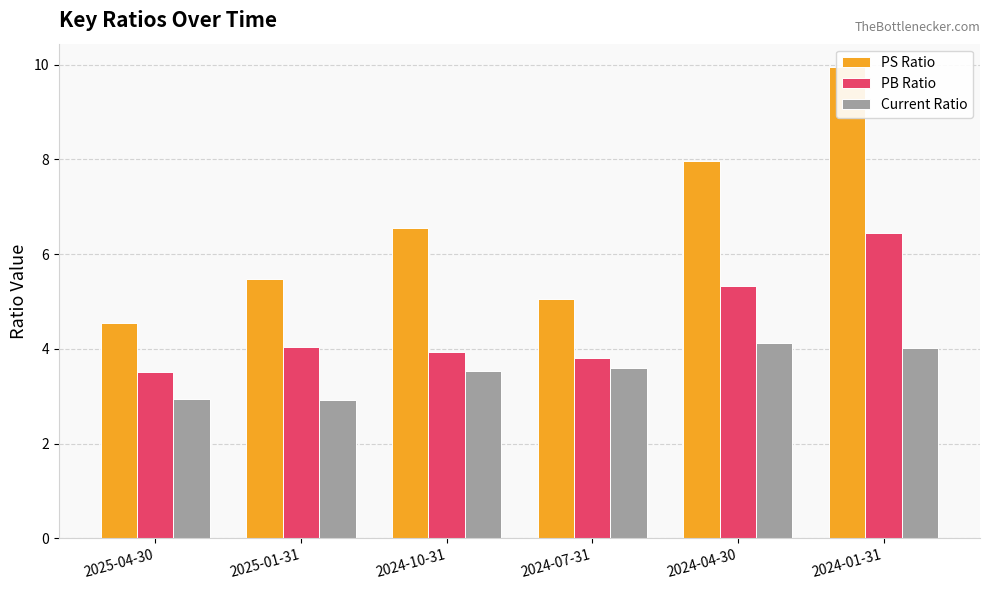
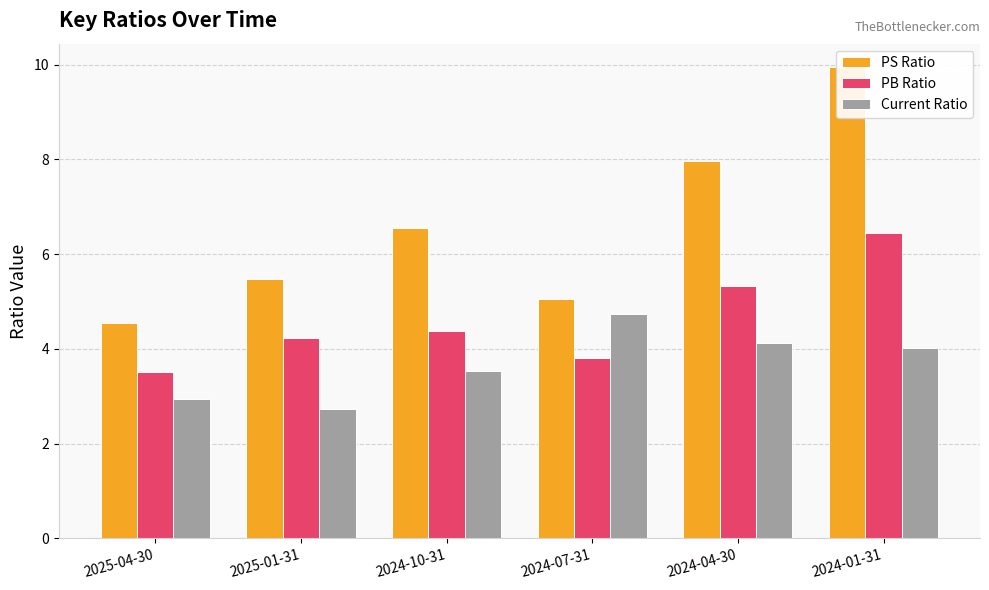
  {
    "PS Ratio": {
      "2025-04-30": 4.5,
      "2025-01-31": 5.5,
      "2024-10-31": 6.5,
      "2024-07-31": 5.0,
      "2024-04-30": 8.0
    },
    "PB Ratio": {
      "2025-04-30": 3.5,
-     "2025-01-31": 4.0,
-     "2024-10-31": 3.9,
+     "2025-01-31": 4.2,
+     "2024-10-31": 4.4,
      "2024-07-31": 3.8,
      "2024-04-30": 5.3,
      "2024-01-31": 6.5
    },
    "Current Ratio": {
      "2025-04-30": 2.9,
-     "2025-01-31": 2.9,
+     "2025-01-31": 2.7,
      "2024-10-31": 3.5,
-     "2024-07-31": 3.6,
+     "2024-07-31": 4.7,
      "2024-04-30": 4.1,
      "2024-01-31": 4.0
    }
  }
